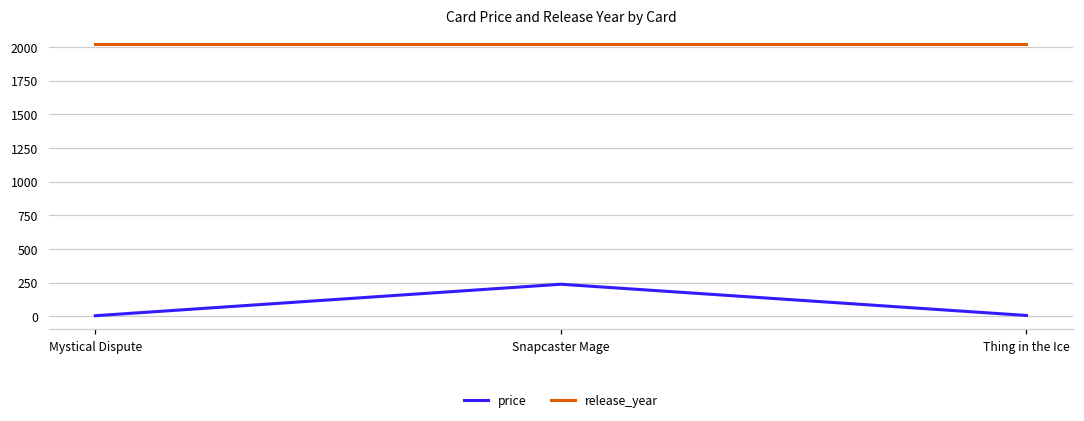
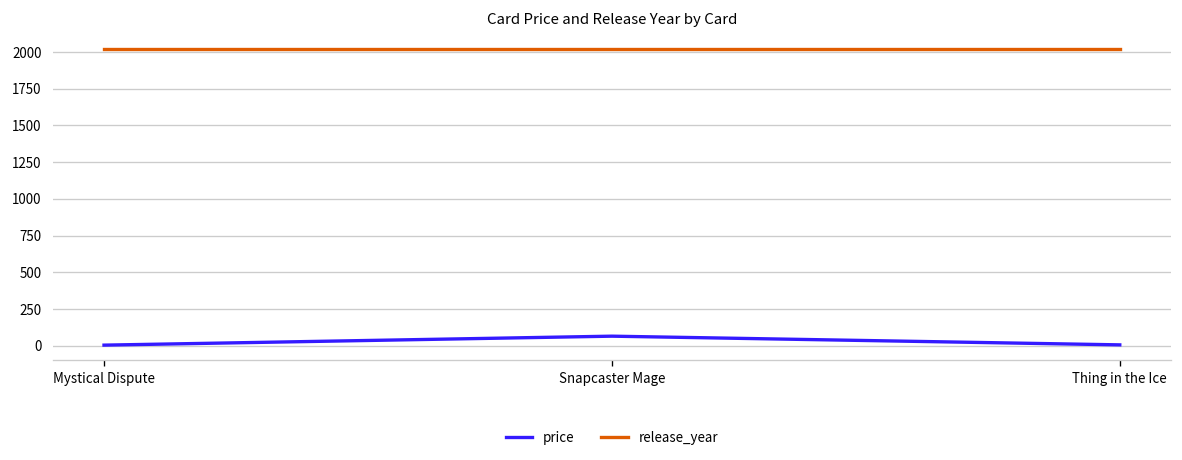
  {
    "price": {
      "Mystical Dispute": 0,
-     "Snapcaster Mage": 240,
+     "Snapcaster Mage": 60,
      "Thing in the Ice": 10
    },
    "release_year": {
      "Mystical Dispute": 2020,
      "Snapcaster Mage": 2020,
      "Thing in the Ice": 2020
    }
  }
